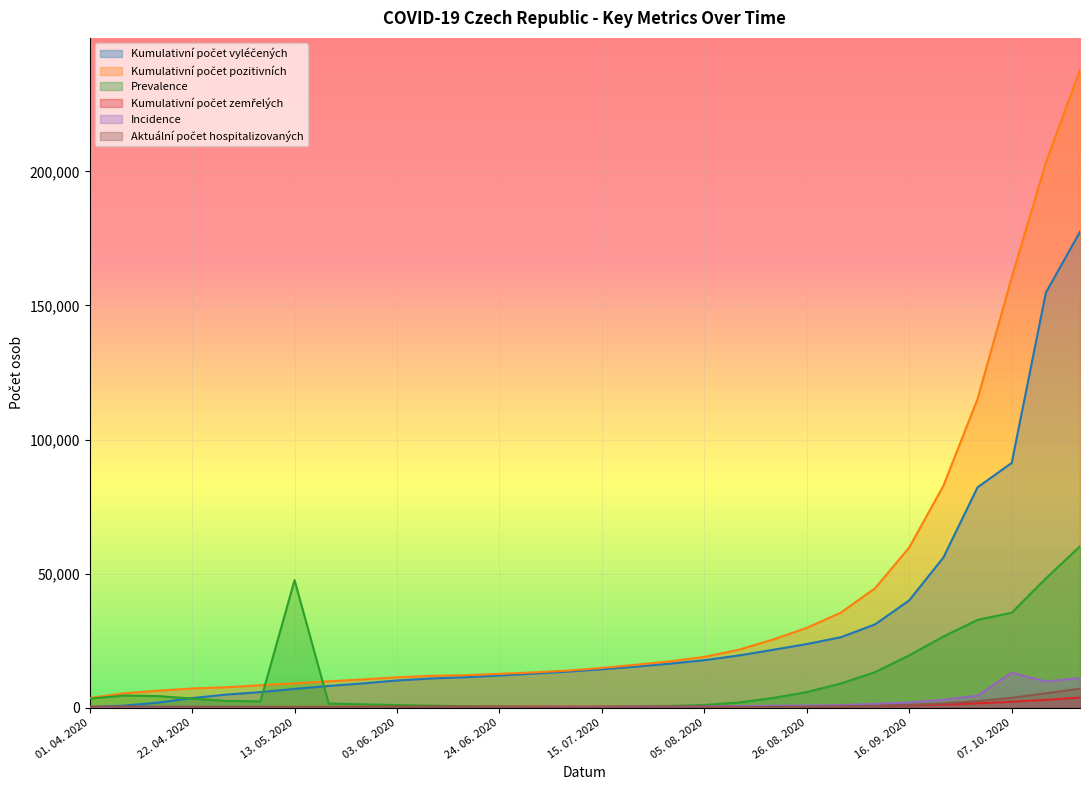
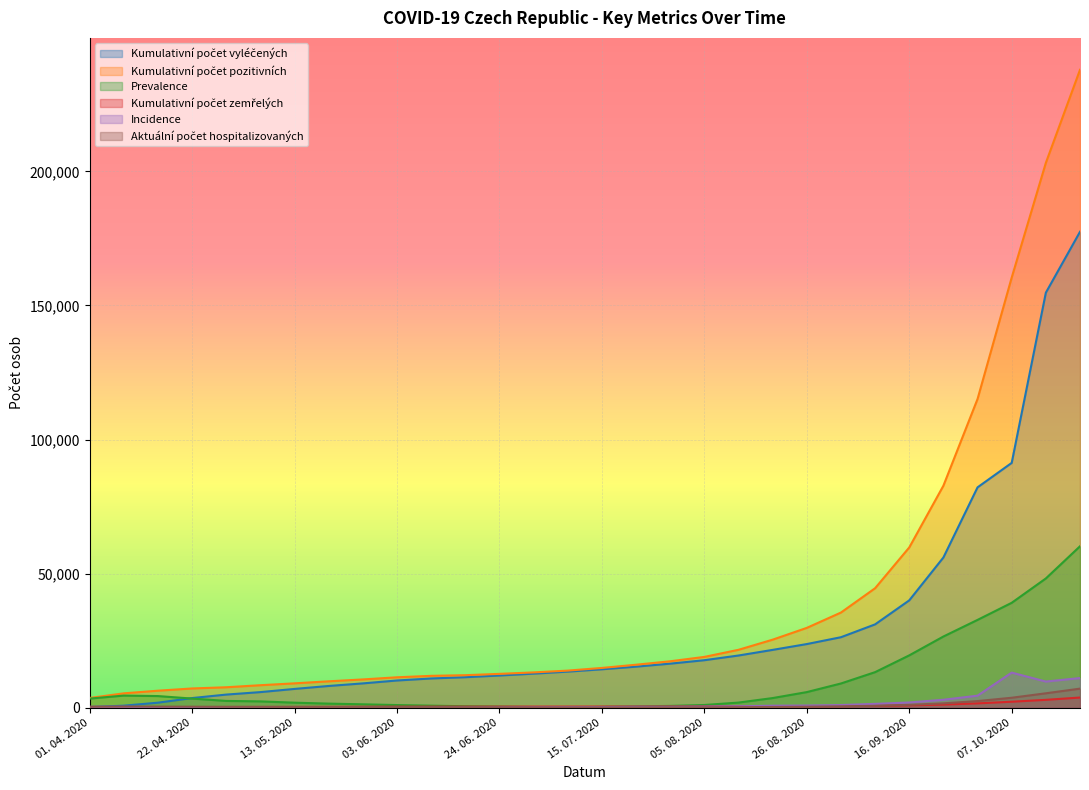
  {
    "Kumulativní počet vyléčených": {
      "13. 05. 2020": "7,000",
      "03. 06. 2020": "10,000",
      "05. 08. 2020": "18,000",
      "26. 08. 2020": "24,000",
      "16. 09. 2020": "40,000",
      "07. 10. 2020": "91,000"
    },
    "Prevalence": {
-     "13. 05. 2020": "48,000",
+     "13. 05. 2020": "2,000",
      "26. 08. 2020": "6,000",
      "16. 09. 2020": "19,000",
-     "07. 10. 2020": "35,000"
+     "07. 10. 2020": "39,000"
    },
    "Incidence": {
      "07. 10. 2020": "13,000"
    }
  }
